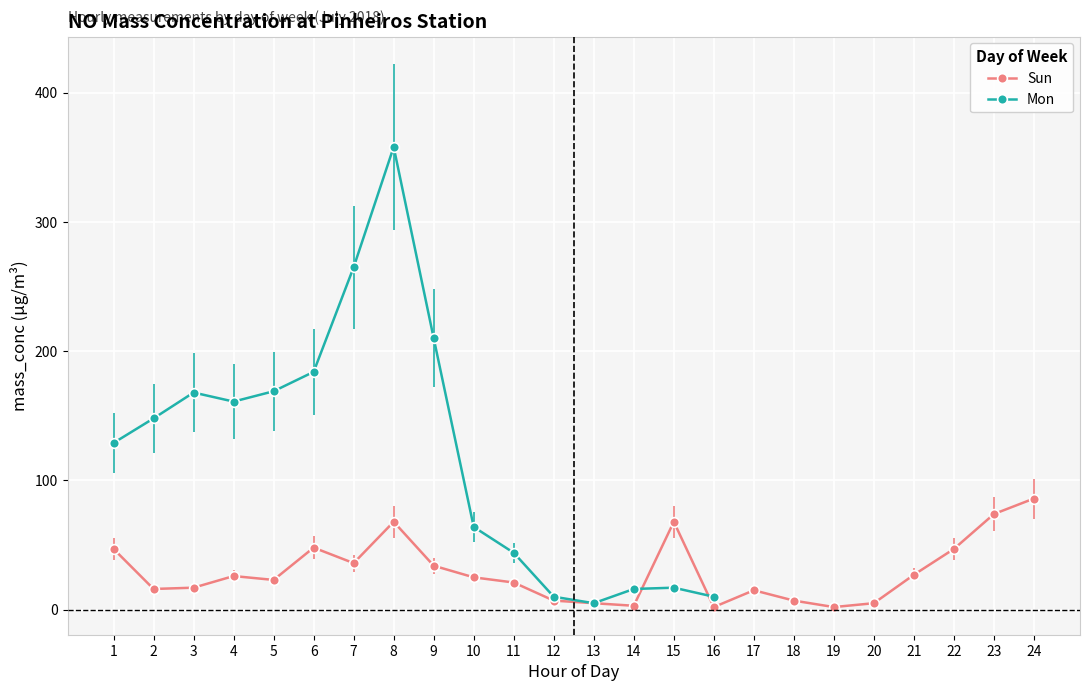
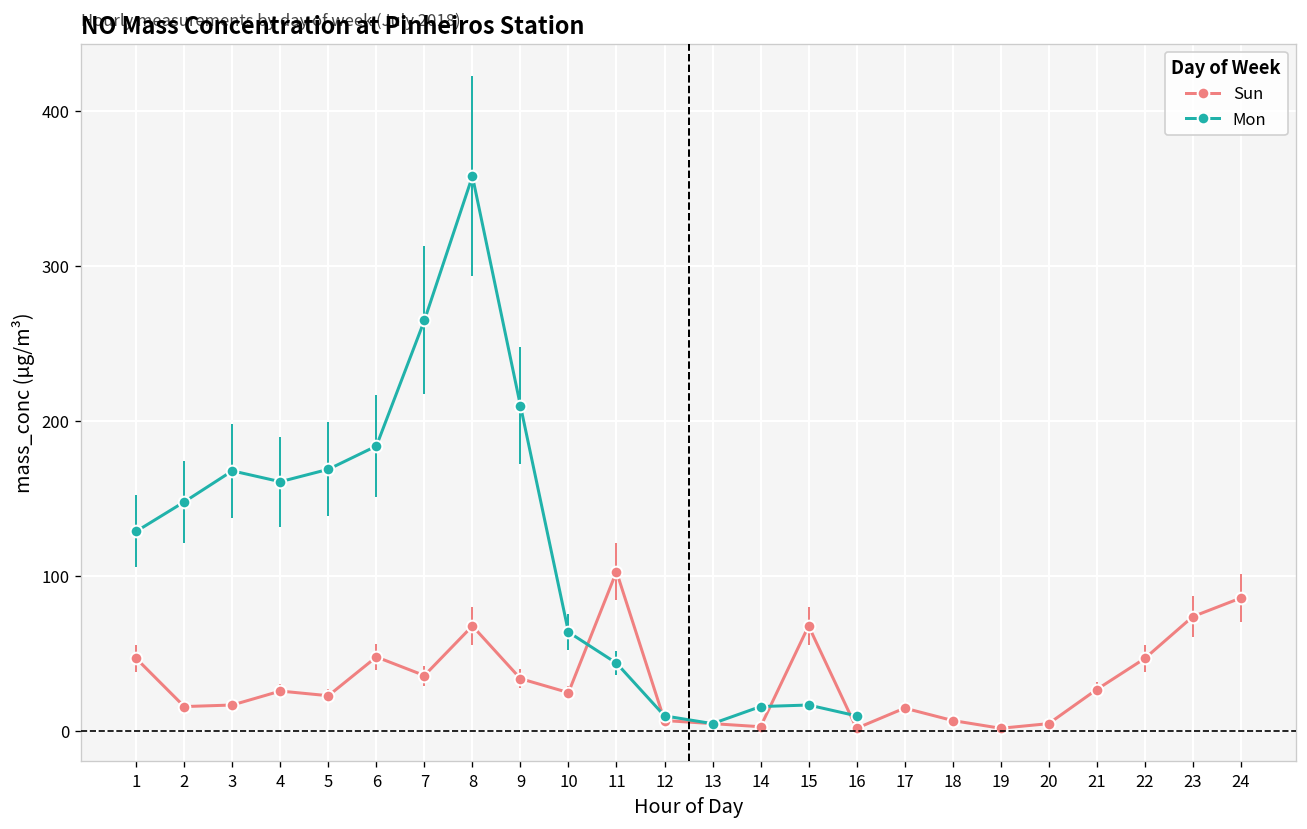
  {
    "Sun": {
      "1": 47,
      "2": 16,
      "3": 17,
      "4": 26,
      "5": 23,
      "6": 48,
      "7": 36,
      "8": 68,
      "9": 34,
      "10": 25,
-     "11": 21,
+     "11": 103,
      "12": 7,
      "14": 3,
      "15": 68,
      "16": 2,
      "17": 15,
      "18": 7,
      "19": 2,
      "20": 5,
      "21": 27,
      "22": 47,
      "23": 74,
      "24": 86
    },
    "Mon": {
      "1": 129,
      "2": 148,
      "3": 168,
      "4": 161,
      "5": 169,
      "6": 184,
      "7": 265,
      "8": 358,
      "9": 210,
      "10": 64,
      "11": 44,
      "12": 10,
      "14": 16,
      "15": 17,
      "16": 10
    }
  }
